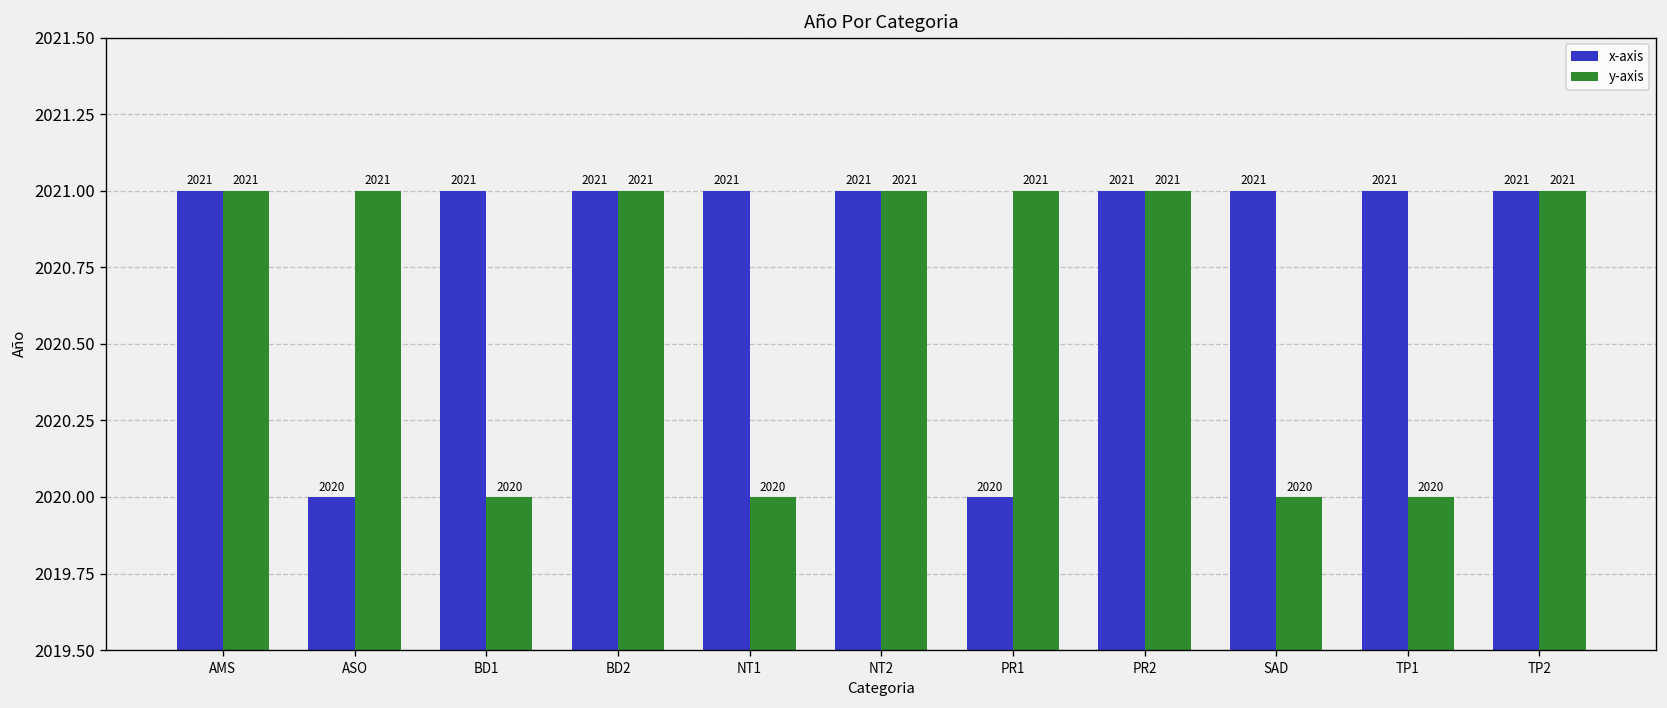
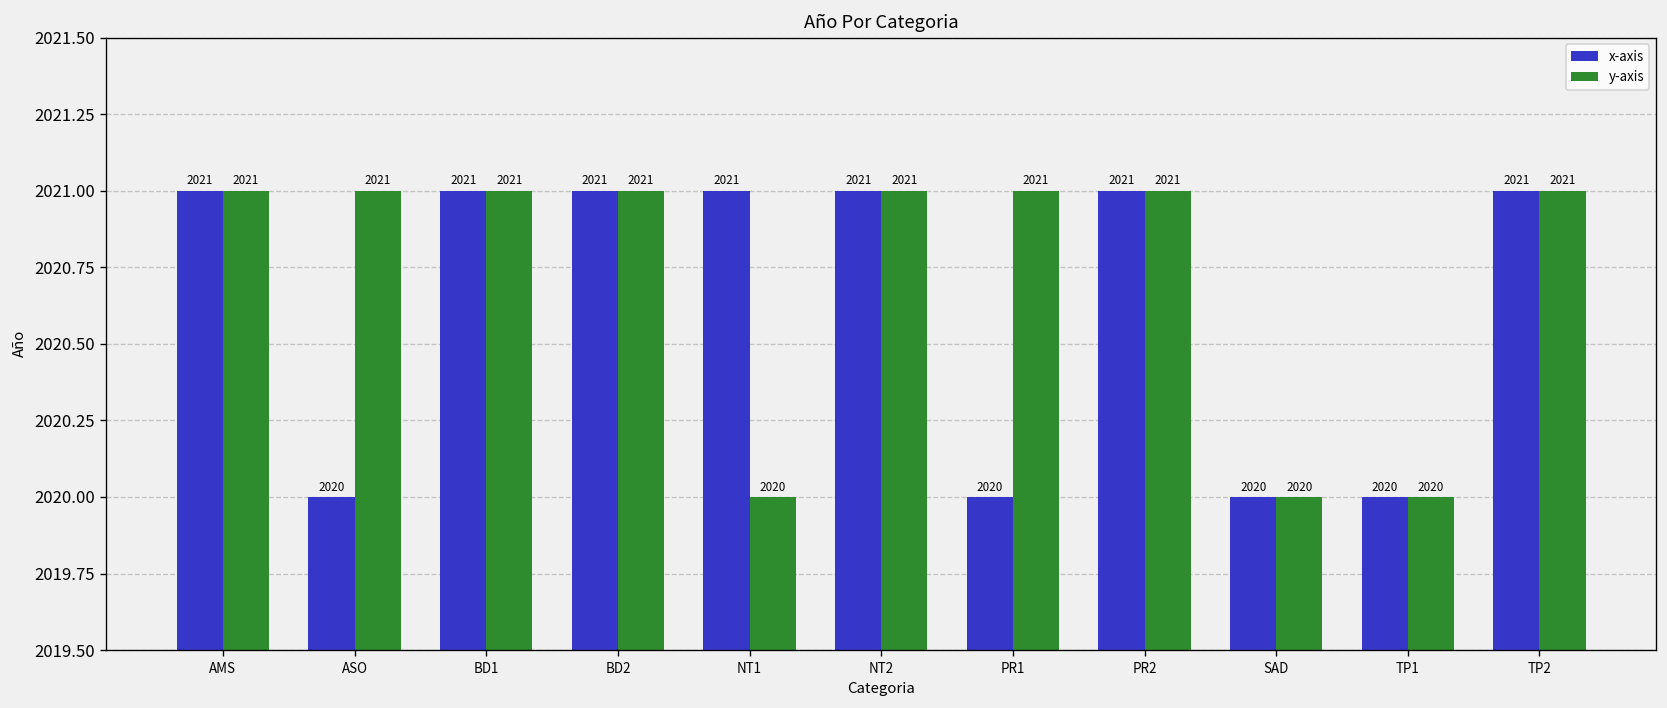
  {
    "x-axis": {
      "AMS": 2021,
      "ASO": 2020,
      "BD1": 2021,
      "BD2": 2021,
      "NT1": 2021,
      "NT2": 2021,
      "PR1": 2020,
      "PR2": 2021,
-     "SAD": 2021,
-     "TP1": 2021,
+     "SAD": 2020,
+     "TP1": 2020,
      "TP2": 2021
    },
    "y-axis": {
      "AMS": 2021,
      "ASO": 2021,
-     "BD1": 2020,
+     "BD1": 2021,
      "BD2": 2021,
      "NT1": 2020,
      "NT2": 2021,
      "PR1": 2021,
      "PR2": 2021,
      "SAD": 2020,
      "TP1": 2020,
      "TP2": 2021
    }
  }
